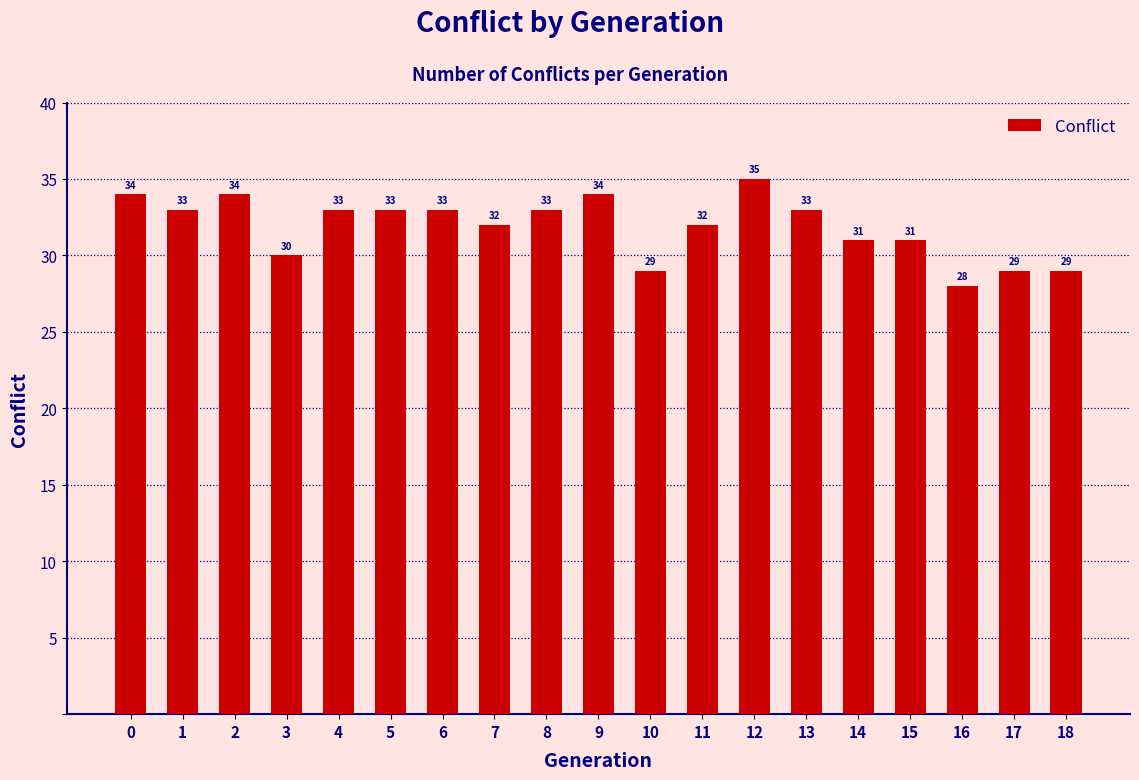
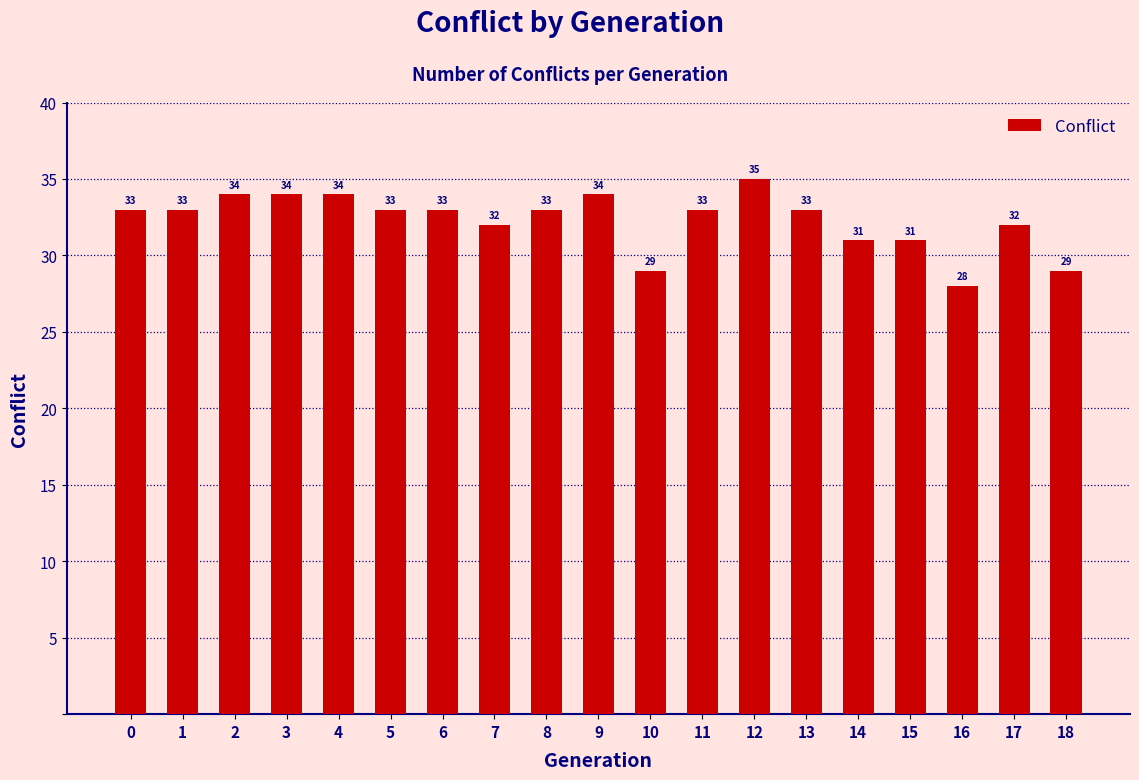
  {
-   "0": 34,
+   "0": 33,
    "1": 33,
    "2": 34,
-   "3": 30,
-   "4": 33,
+   "3": 34,
+   "4": 34,
    "5": 33,
    "6": 33,
    "7": 32,
    "8": 33,
    "9": 34,
    "10": 29,
-   "11": 32,
+   "11": 33,
    "12": 35,
    "13": 33,
    "14": 31,
    "15": 31,
    "16": 28,
-   "17": 29,
+   "17": 32,
    "18": 29
  }
